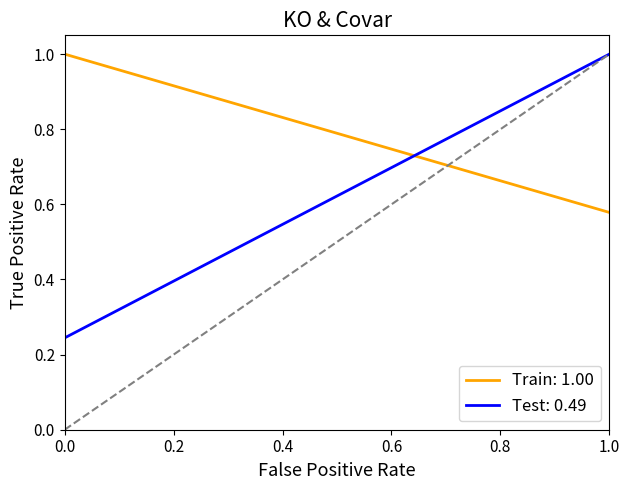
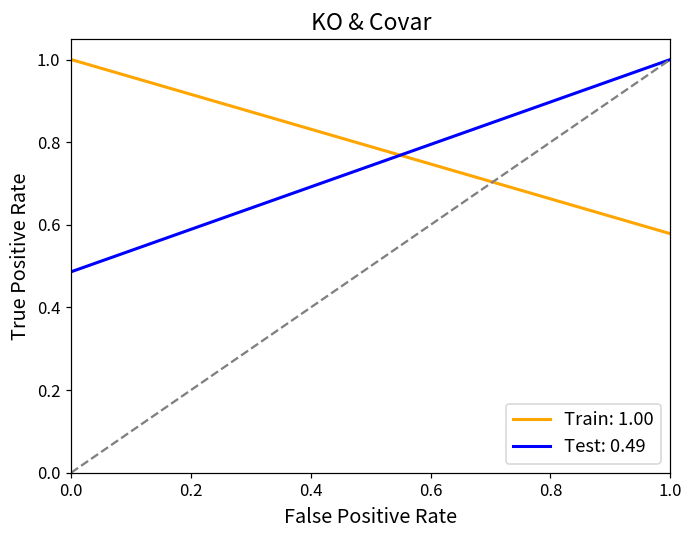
  {
    "Train: 1.00": {
      "0.0": 1.00,
      "1.0": 0.58
    },
    "Test: 0.49": {
-     "0.0": 0.24
+     "0.0": 0.49
    }
  }
